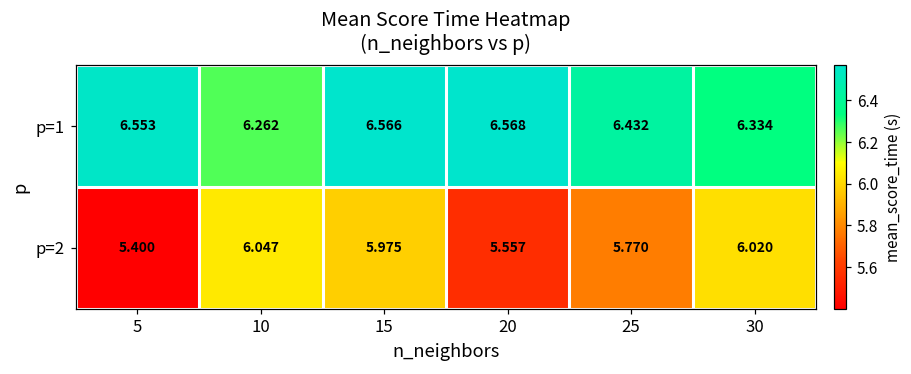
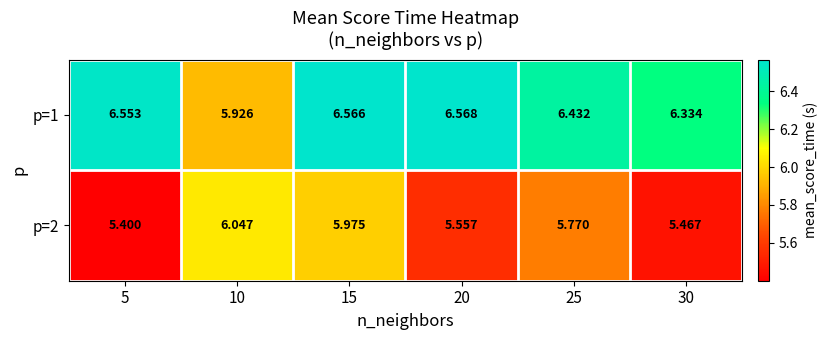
  {
    "p=1": {
      "5": 6.553,
-     "10": 6.262,
+     "10": 5.926,
      "15": 6.566,
      "20": 6.568,
      "25": 6.432,
      "30": 6.334
    },
    "p=2": {
      "5": 5.400,
      "10": 6.047,
      "15": 5.975,
      "20": 5.557,
      "25": 5.770,
-     "30": 6.020
+     "30": 5.467
    }
  }
